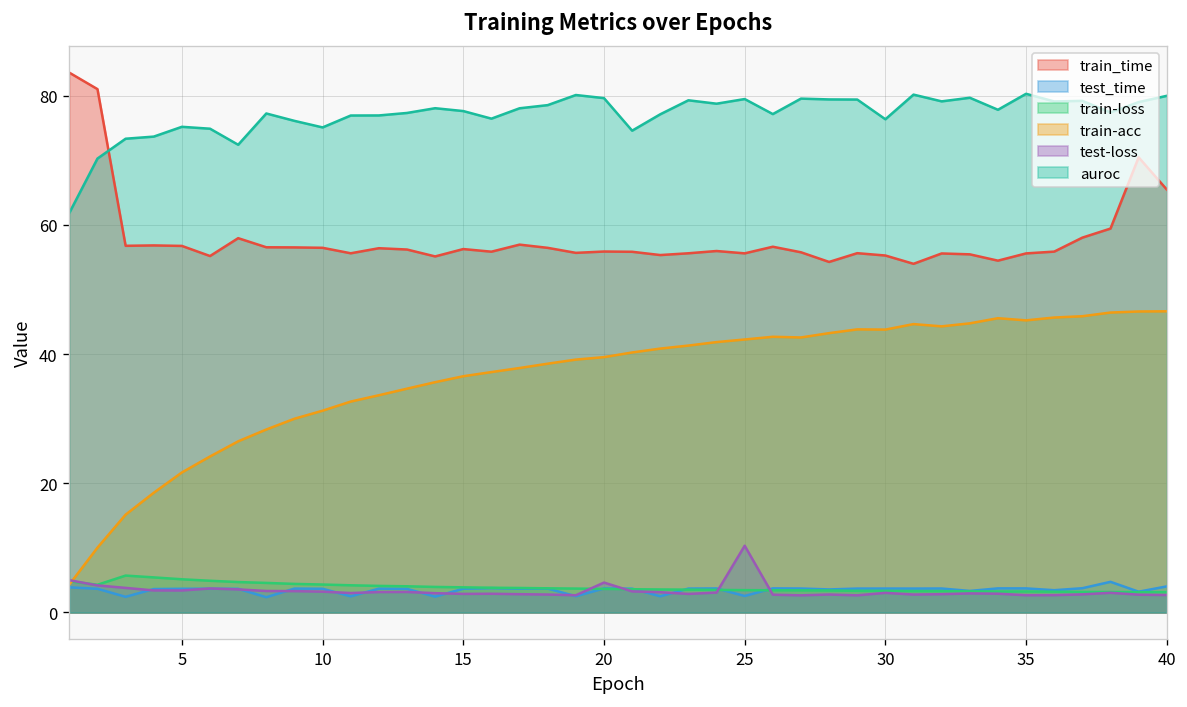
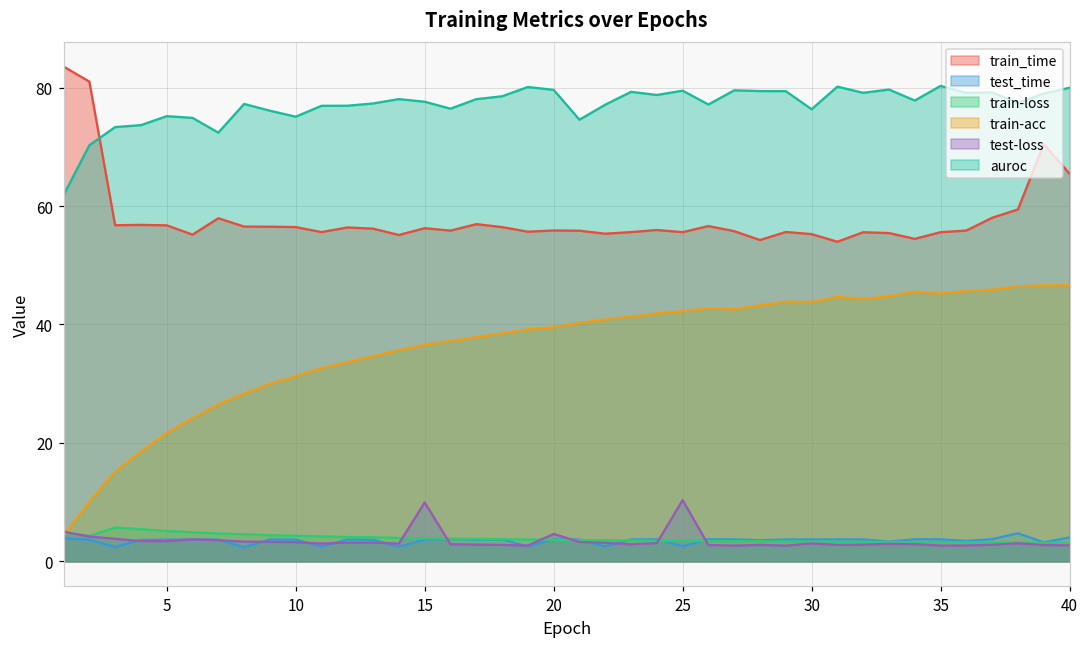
  {
    "test-loss": {
-     "15": 3,
+     "15": 10,
      "20": 5,
      "25": 10,
      "35": 3
    }
  }
